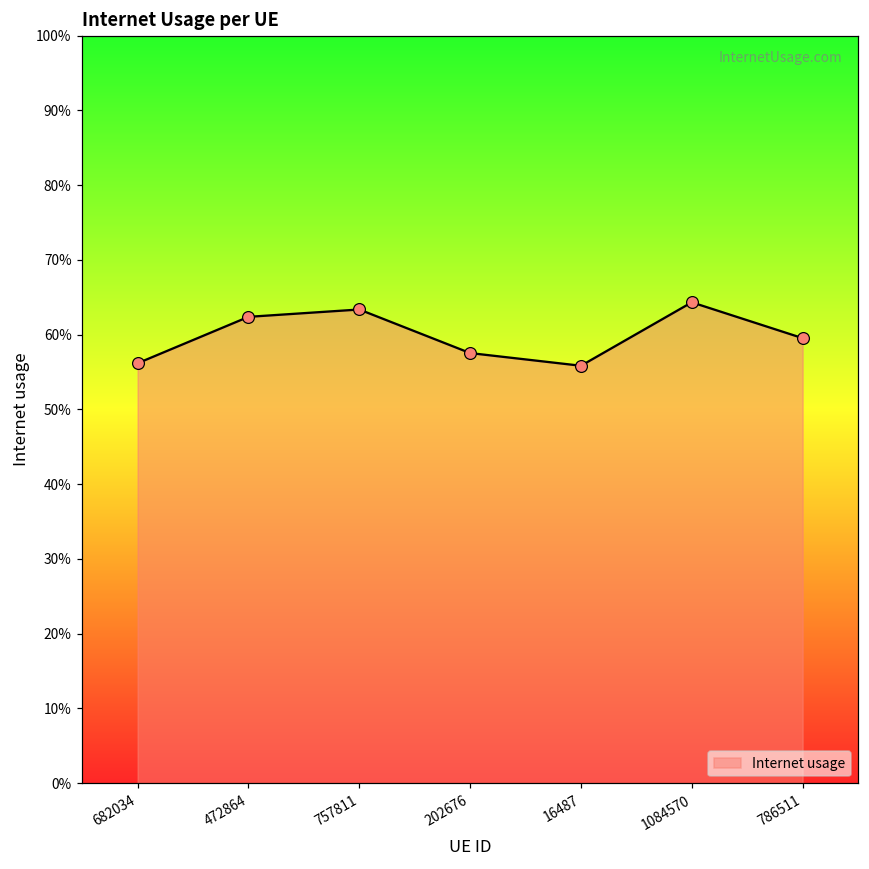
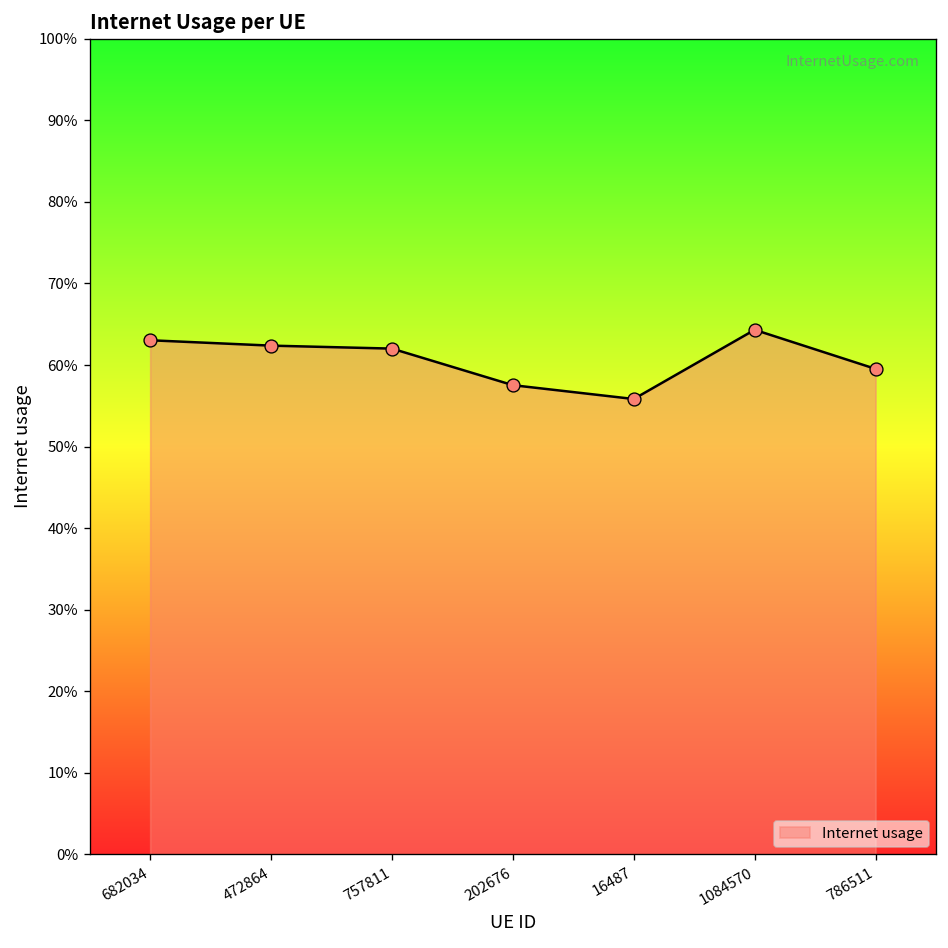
  {
-   "682034": "56%",
+   "682034": "63%",
    "472864": "62%",
-   "757811": "63%",
+   "757811": "62%",
    "202676": "58%",
    "16487": "56%",
    "1084570": "64%",
    "786511": "60%"
  }
